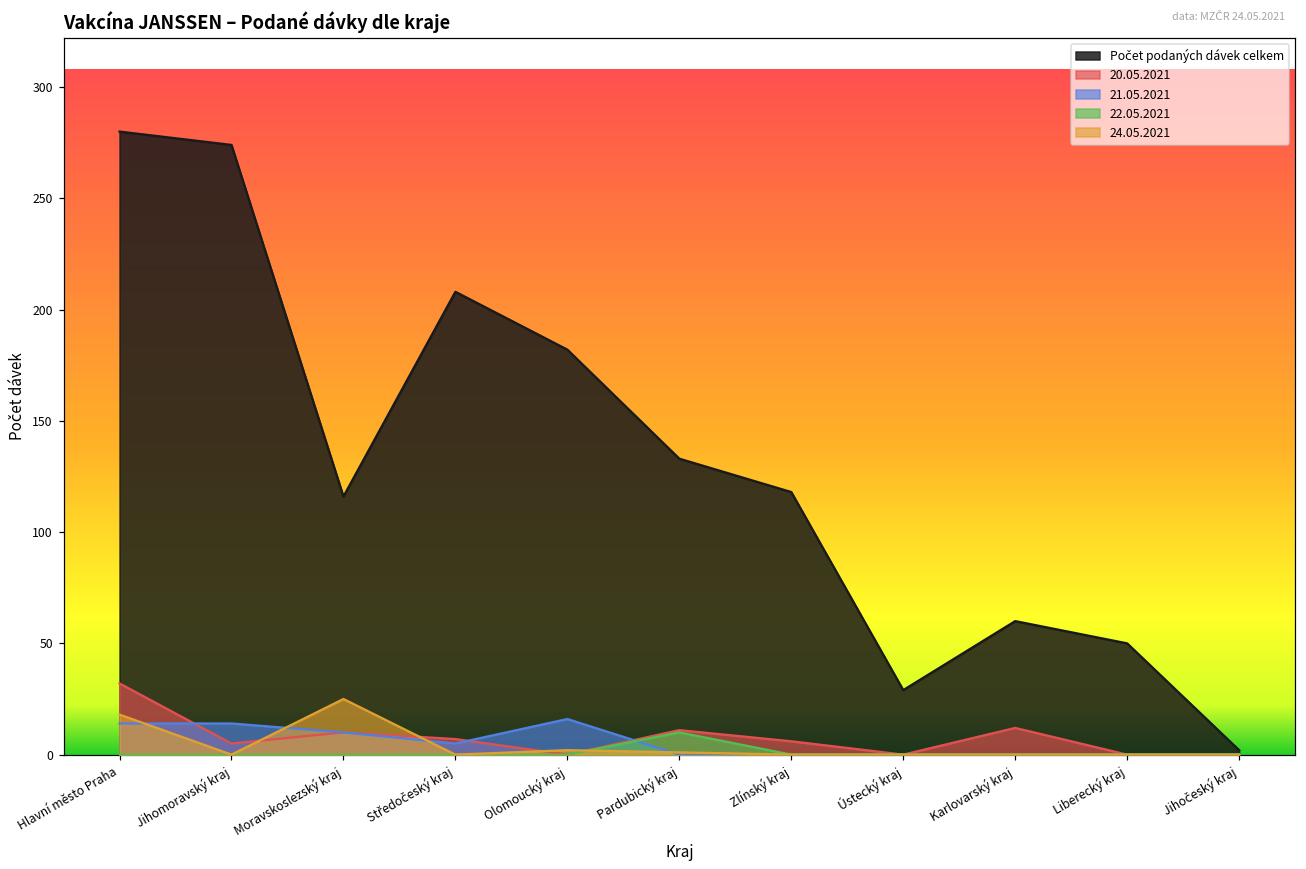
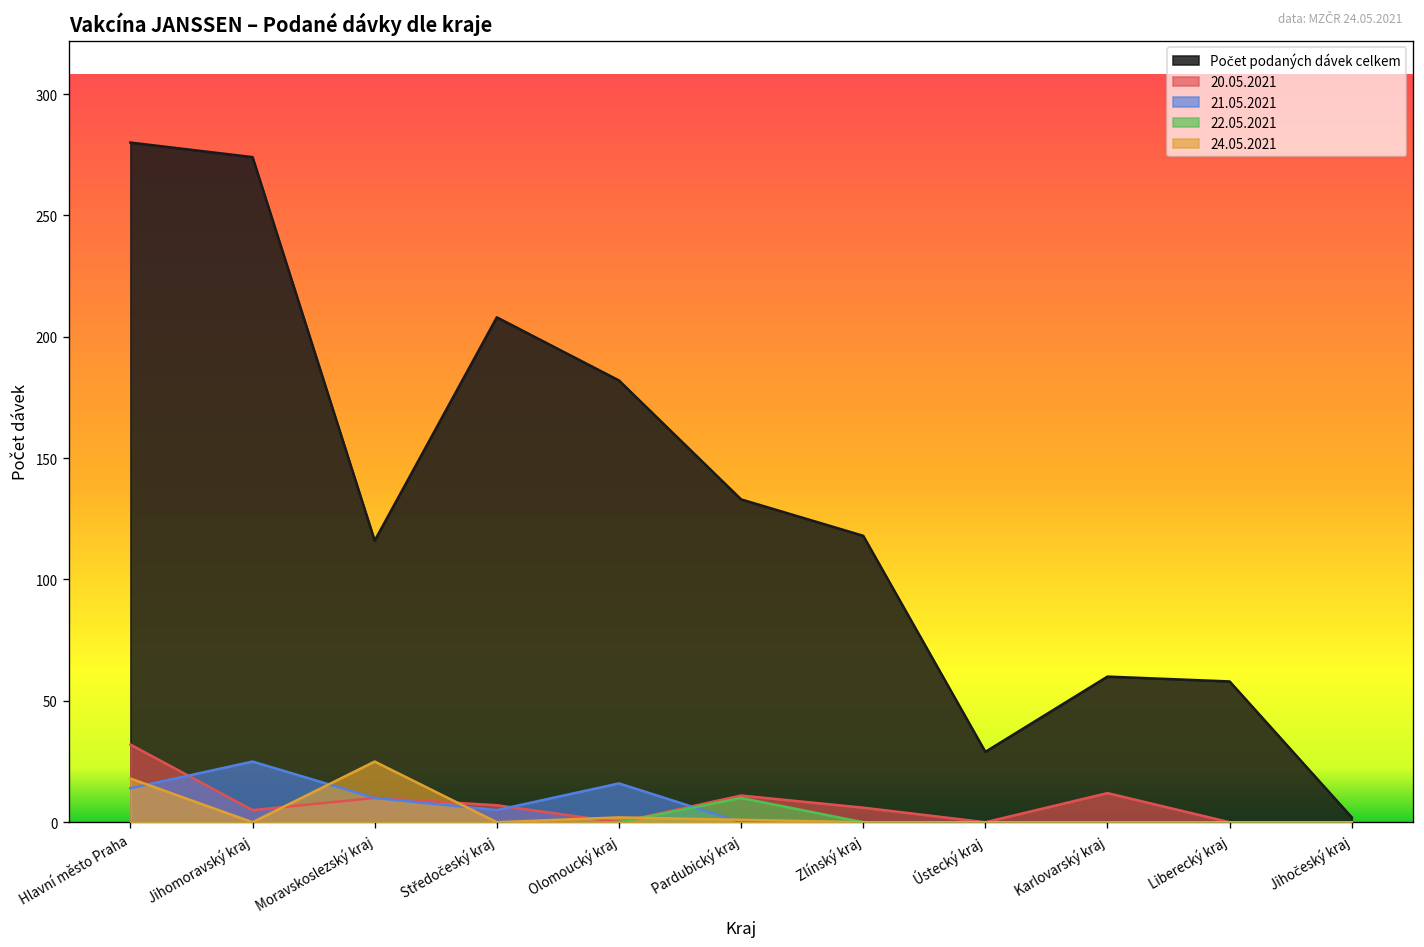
  {
    "Počet podaných dávek celkem": {
      "Hlavní město Praha": 280,
      "Jihomoravský kraj": 274,
      "Moravskoslezský kraj": 116,
      "Středočeský kraj": 208,
      "Olomoucký kraj": 182,
      "Pardubický kraj": 133,
      "Zlínský kraj": 118,
      "Ústecký kraj": 29,
      "Karlovarský kraj": 60,
-     "Liberecký kraj": 50,
+     "Liberecký kraj": 58,
      "Jihočeský kraj": 2
    },
    "20.05.2021": {
      "Hlavní město Praha": 32,
      "Jihomoravský kraj": 5,
      "Středočeský kraj": 7,
      "Zlínský kraj": 6,
      "Karlovarský kraj": 12
    },
    "21.05.2021": {
      "Hlavní město Praha": 14,
-     "Jihomoravský kraj": 14,
+     "Jihomoravský kraj": 25,
      "Středočeský kraj": 5,
      "Olomoucký kraj": 16
    },
    "22.05.2021": {
      "Hlavní město Praha": 0,
      "Moravskoslezský kraj": 0
    },
    "24.05.2021": {
      "Hlavní město Praha": 18,
      "Moravskoslezský kraj": 25,
      "Olomoucký kraj": 2
    }
  }
